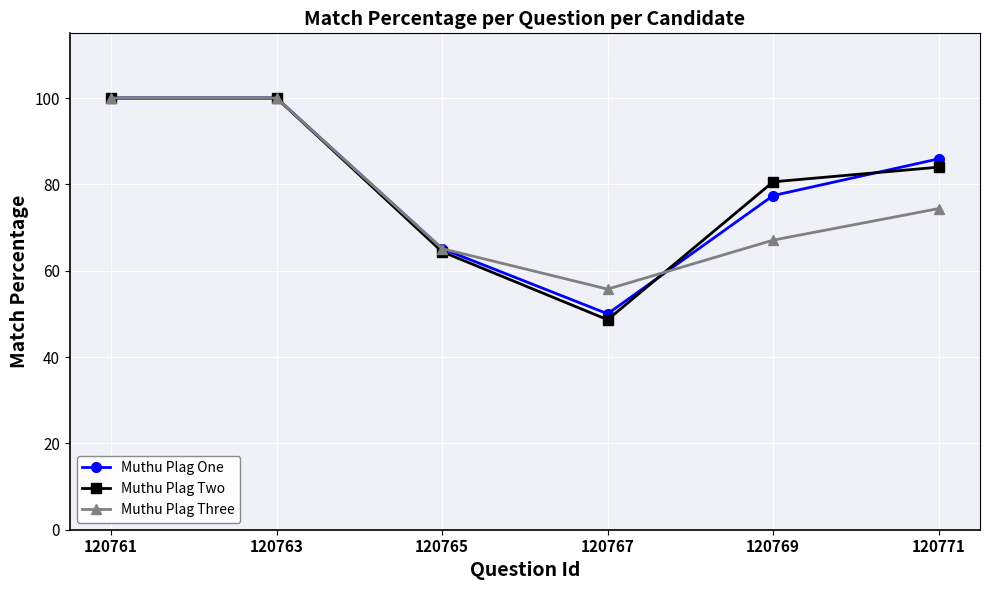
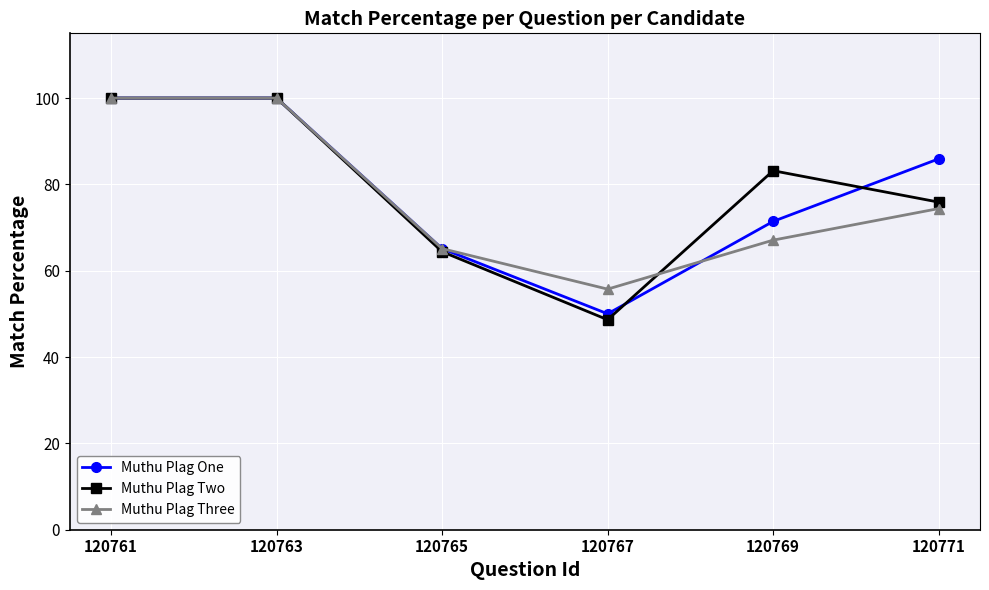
  {
    "Muthu Plag One": {
      "120767": 50,
-     "120769": 77,
+     "120769": 71,
      "120771": 86
    },
    "Muthu Plag Two": {
      "120765": 64,
      "120767": 49,
-     "120769": 81,
-     "120771": 84
+     "120769": 83,
+     "120771": 76
    },
    "Muthu Plag Three": {
      "120767": 56,
      "120769": 67,
      "120771": 74
    }
  }
